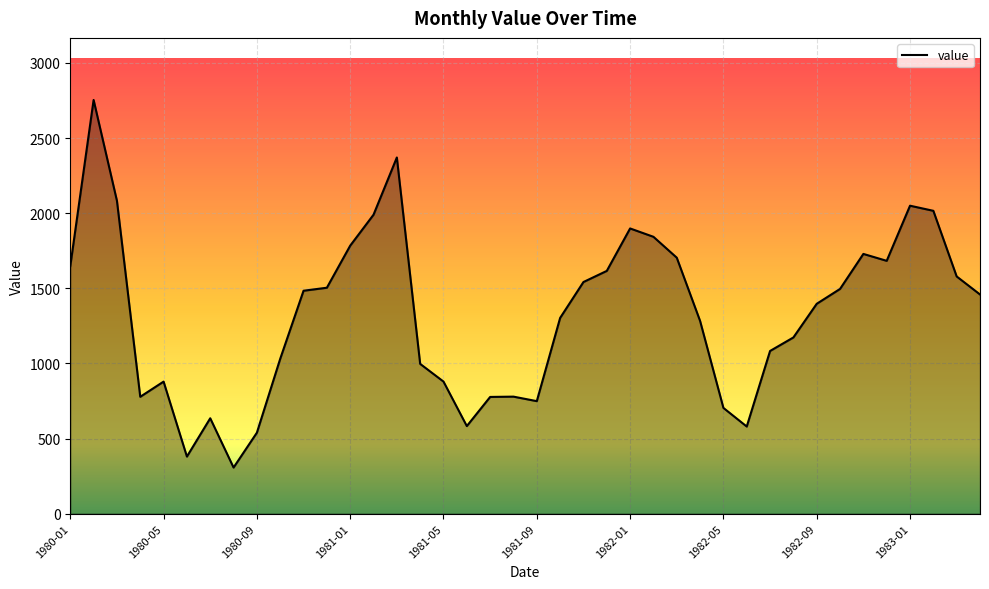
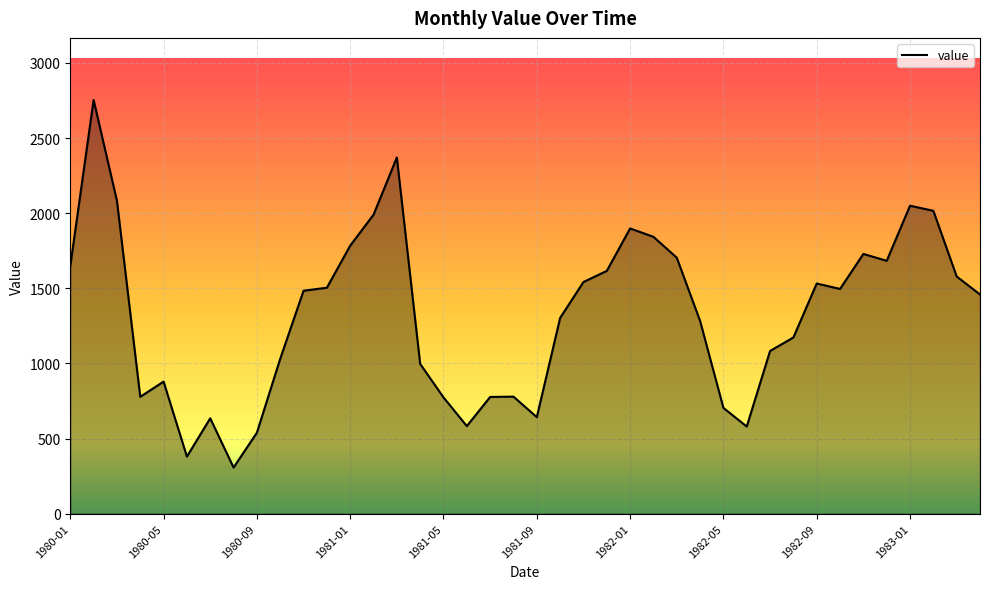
  {
    "1980-01": 1650,
    "1980-05": 880,
    "1980-09": 540,
    "1981-01": 1780,
-   "1981-05": 880,
-   "1981-09": 750,
+   "1981-05": 770,
+   "1981-09": 640,
    "1982-01": 1900,
    "1982-05": 700,
-   "1982-09": 1400,
+   "1982-09": 1530,
    "1983-01": 2050
  }
